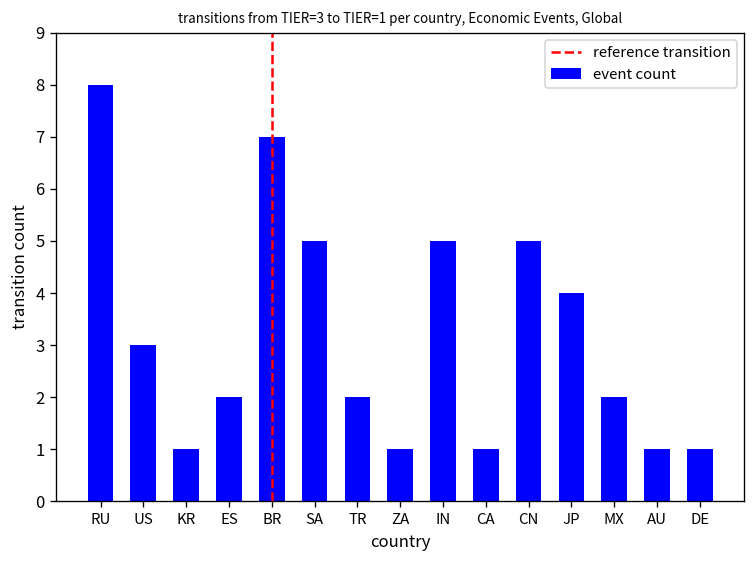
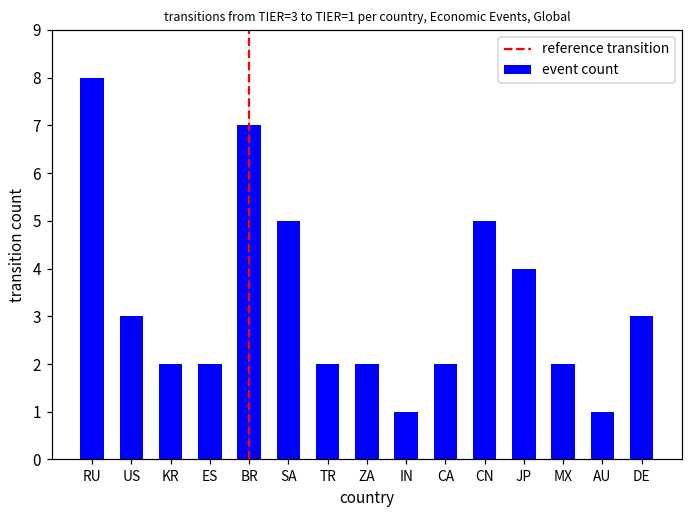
  {
    "RU": 8,
    "US": 3,
-   "KR": 1,
+   "KR": 2,
    "ES": 2,
    "BR": 7,
    "SA": 5,
    "TR": 2,
-   "ZA": 1,
-   "IN": 5,
-   "CA": 1,
+   "ZA": 2,
+   "IN": 1,
+   "CA": 2,
    "CN": 5,
    "JP": 4,
    "MX": 2,
    "AU": 1,
-   "DE": 1
+   "DE": 3
  }
